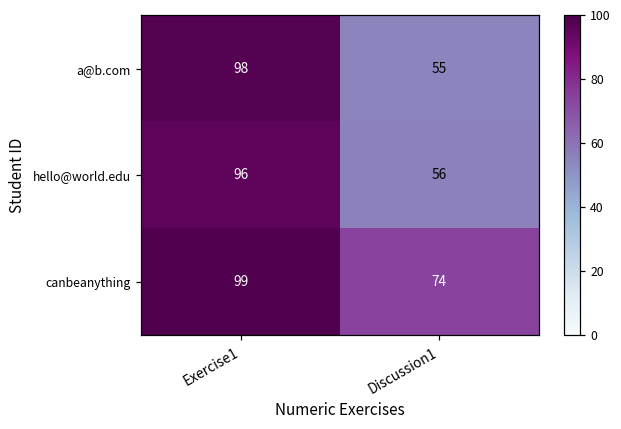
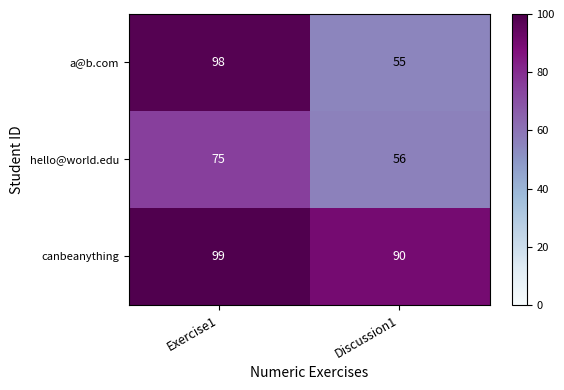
  {
    "a@b.com": {
      "Exercise1": 98,
      "Discussion1": 55
    },
    "hello@world.edu": {
-     "Exercise1": 96,
+     "Exercise1": 75,
      "Discussion1": 56
    },
    "canbeanything": {
      "Exercise1": 99,
-     "Discussion1": 74
+     "Discussion1": 90
    }
  }
